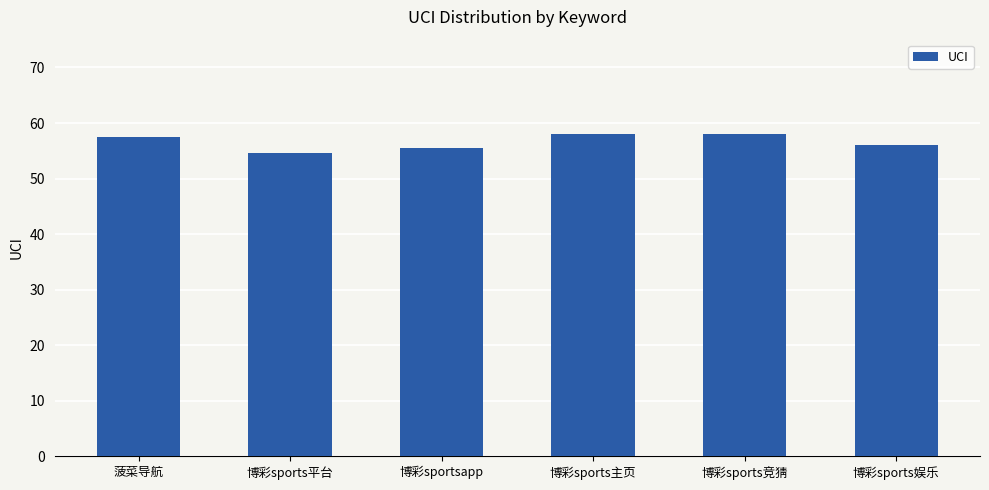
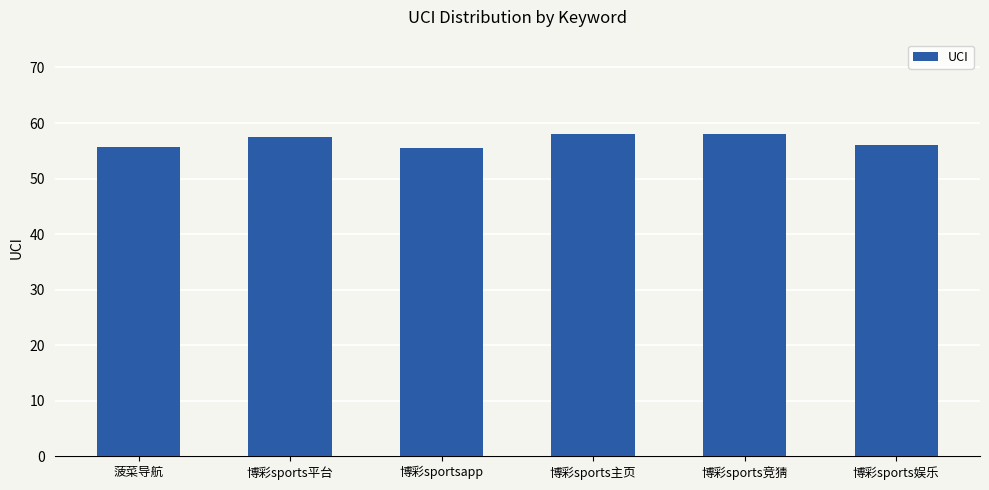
  {
-   "菠菜导航": 57,
-   "博彩sports平台": 55,
+   "菠菜导航": 56,
+   "博彩sports平台": 57,
    "博彩sportsapp": 56,
    "博彩sports主页": 58,
    "博彩sports竞猜": 58,
    "博彩sports娱乐": 56
  }
